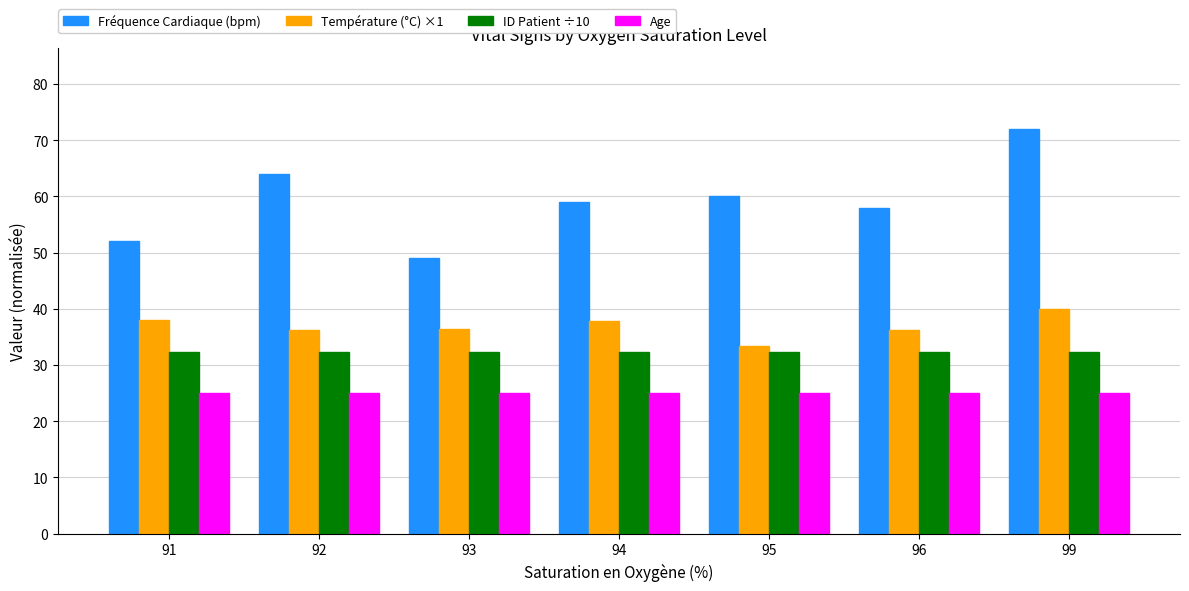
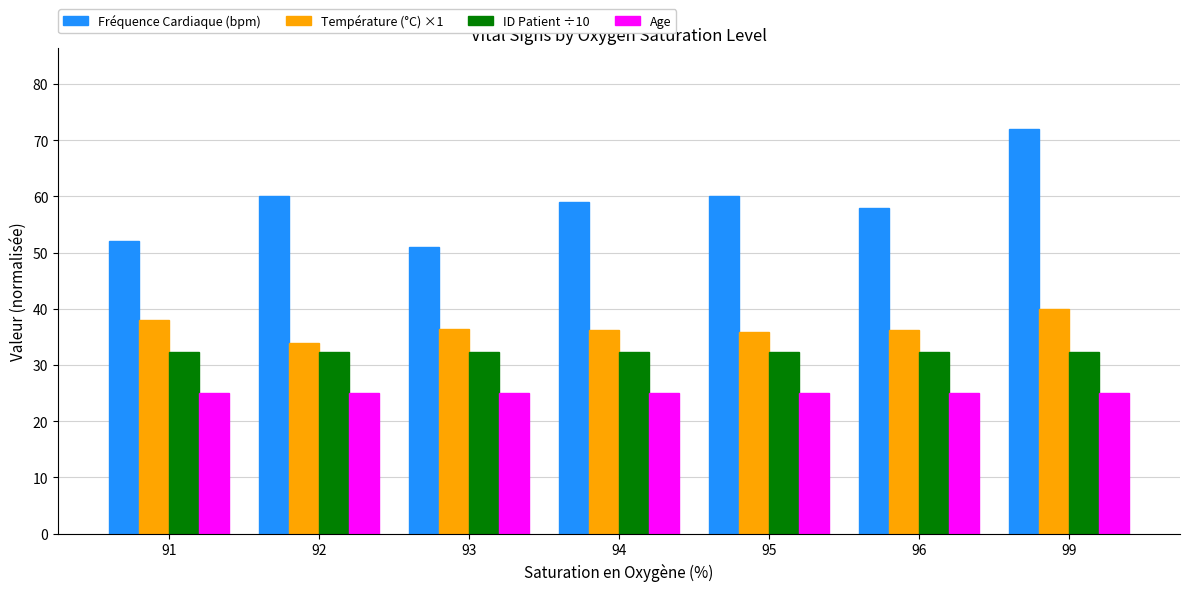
  {
    "Fréquence Cardiaque (bpm)": {
      "91": 52,
-     "92": 64,
-     "93": 49,
+     "92": 60,
+     "93": 51,
      "94": 59,
      "95": 60,
      "96": 58,
      "99": 72
    },
    "Température (°C) ×1": {
      "91": 38,
-     "92": 36,
+     "92": 34,
      "93": 36,
-     "94": 38,
-     "95": 33,
+     "94": 36,
+     "95": 36,
      "96": 36,
      "99": 40
    },
    "ID Patient ÷10": {
      "91": 32,
      "92": 32,
      "93": 32,
      "94": 32,
      "95": 32,
      "96": 32,
      "99": 32
    },
    "Age": {
      "91": 25,
      "92": 25,
      "93": 25,
      "94": 25,
      "95": 25,
      "96": 25,
      "99": 25
    }
  }
